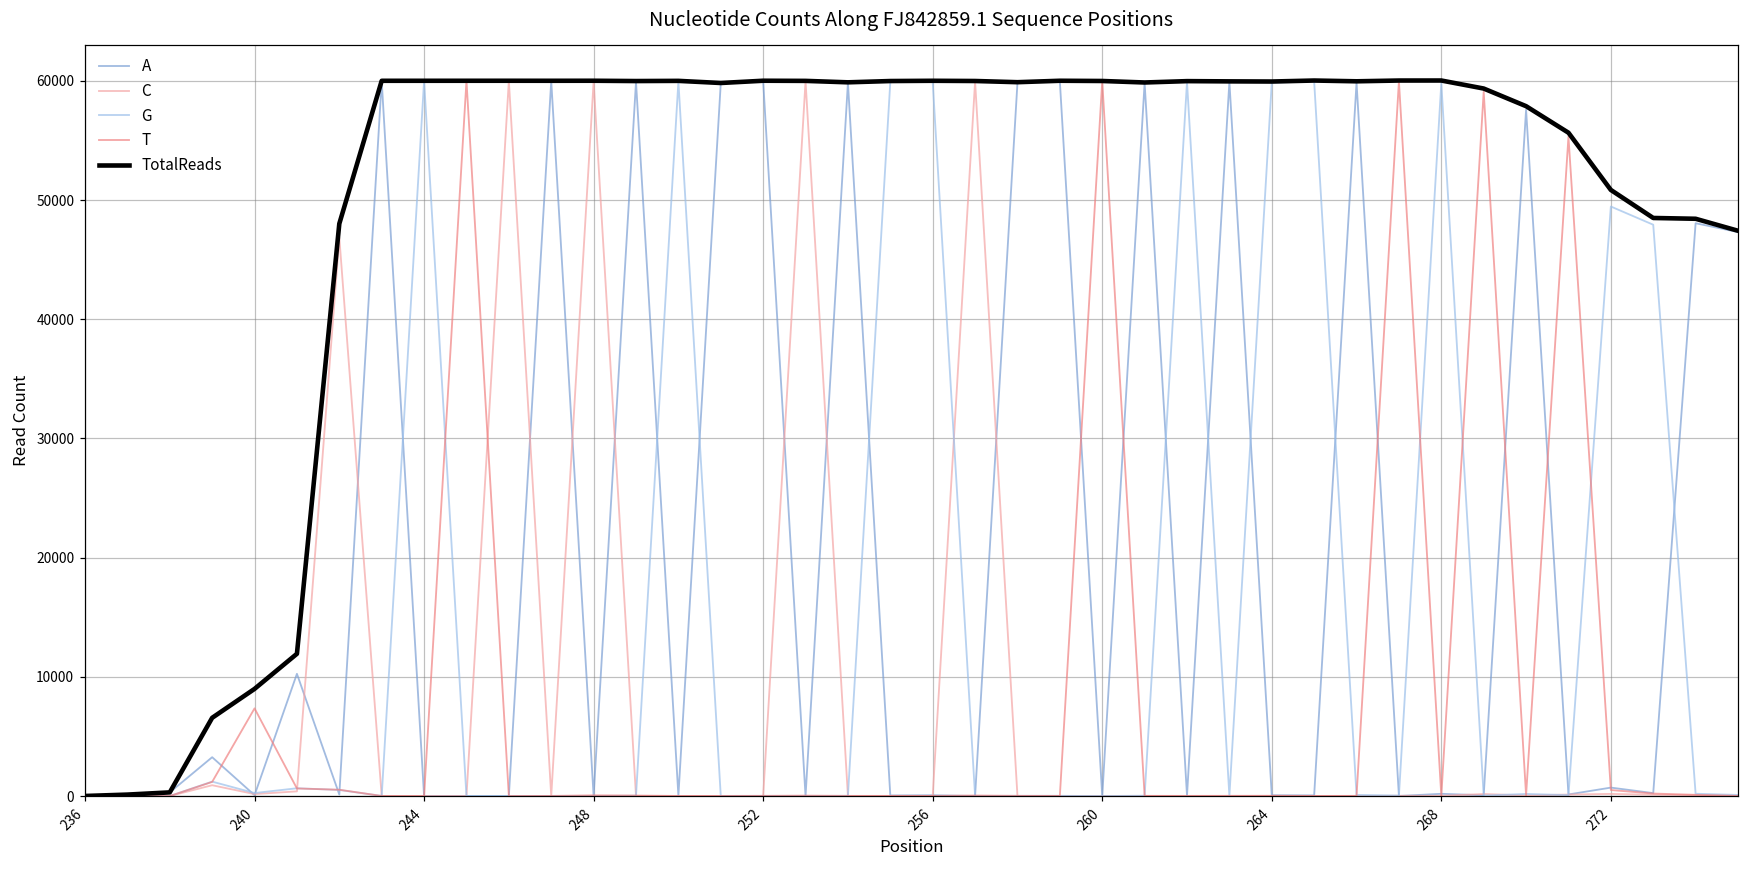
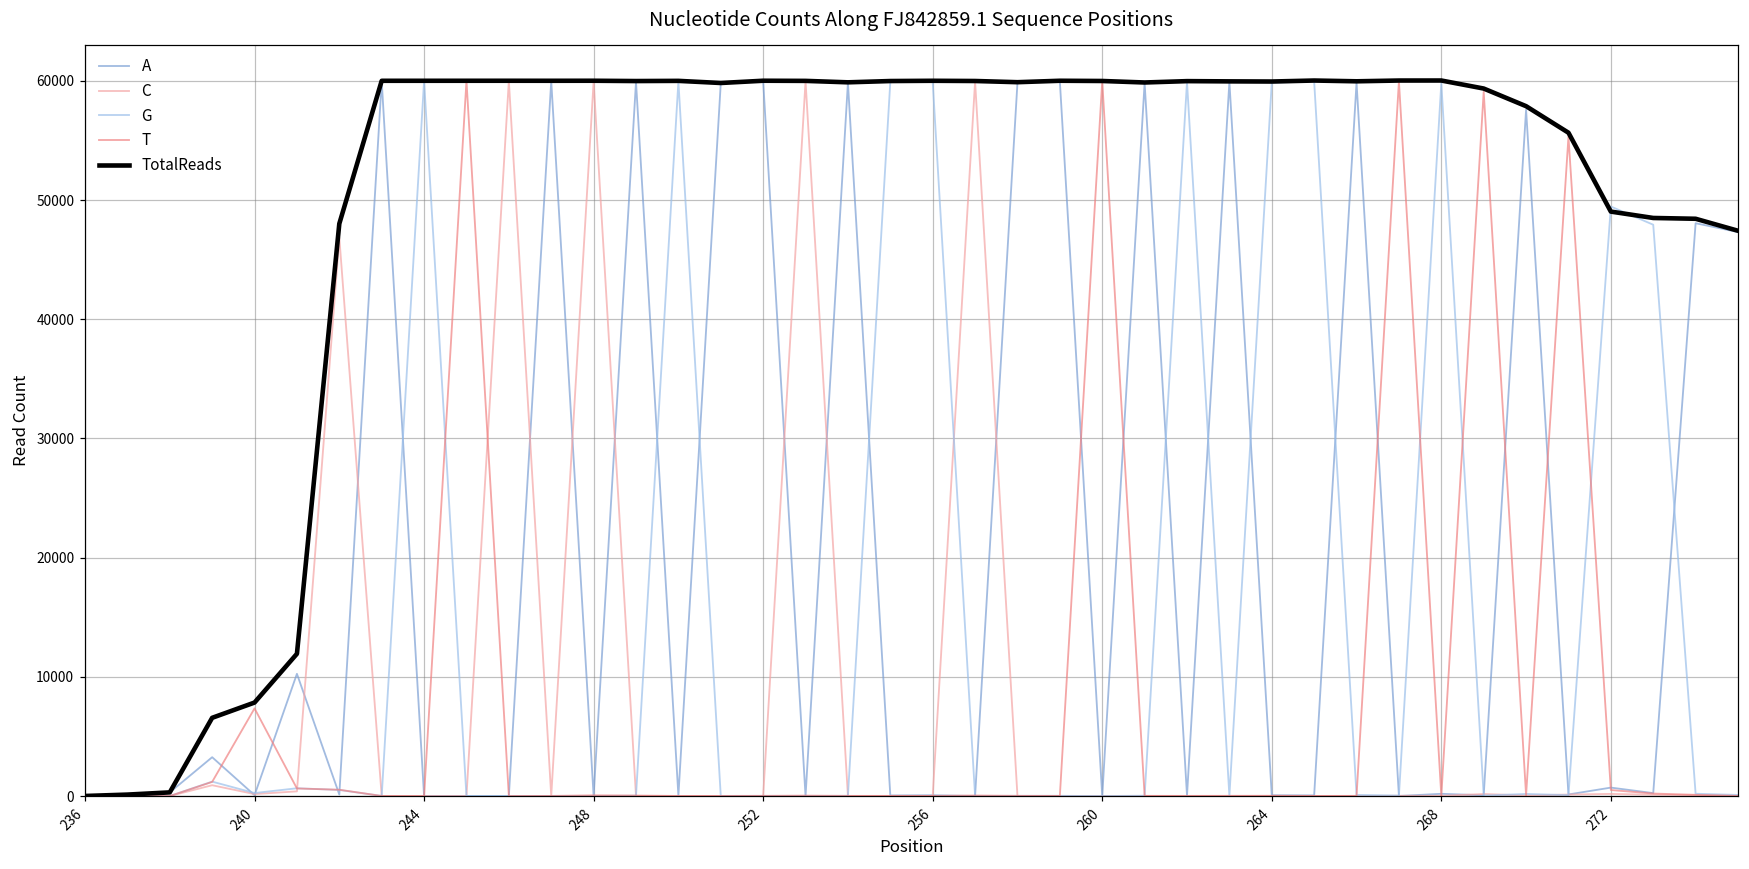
  {
    "TotalReads": {
-     "240": 9000,
-     "272": 50800
+     "240": 7800,
+     "272": 49000
    }
  }
